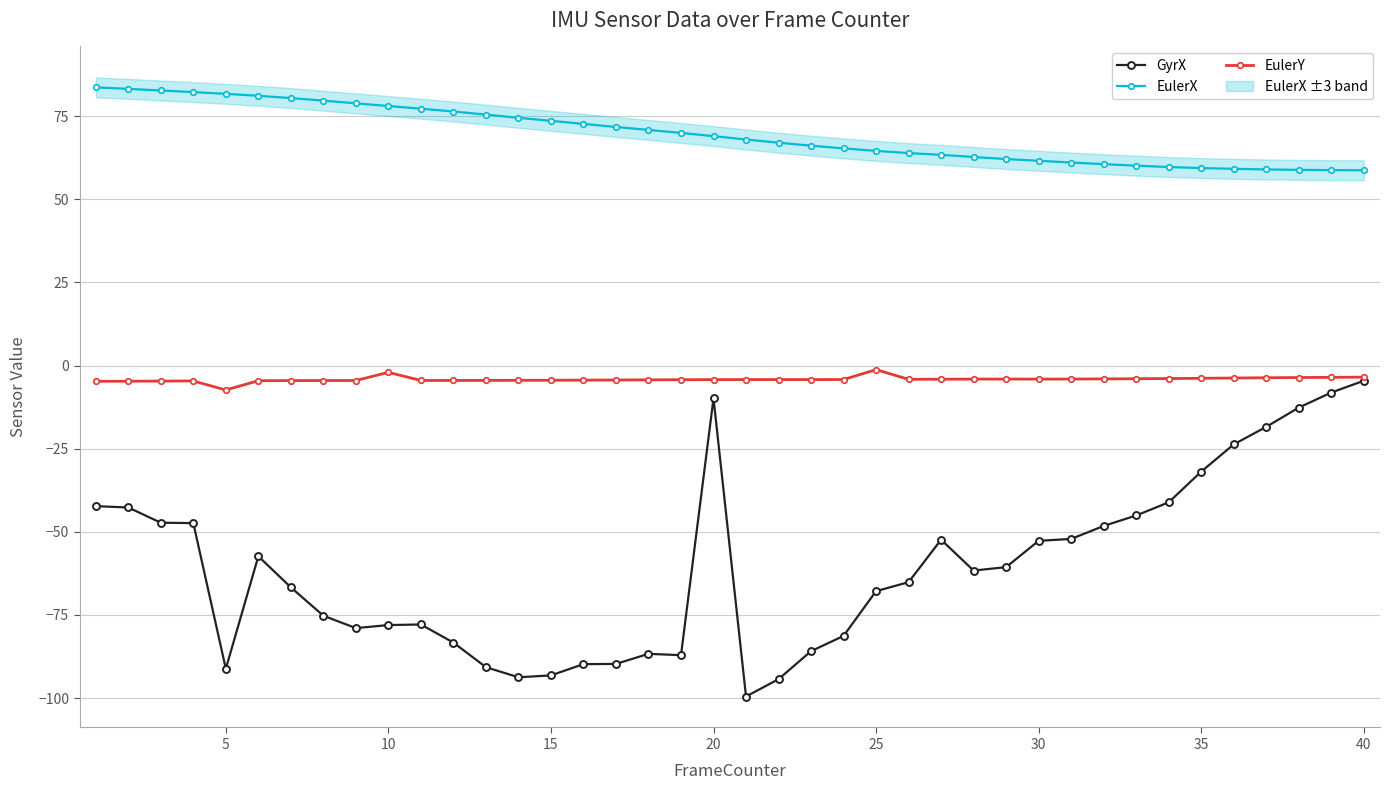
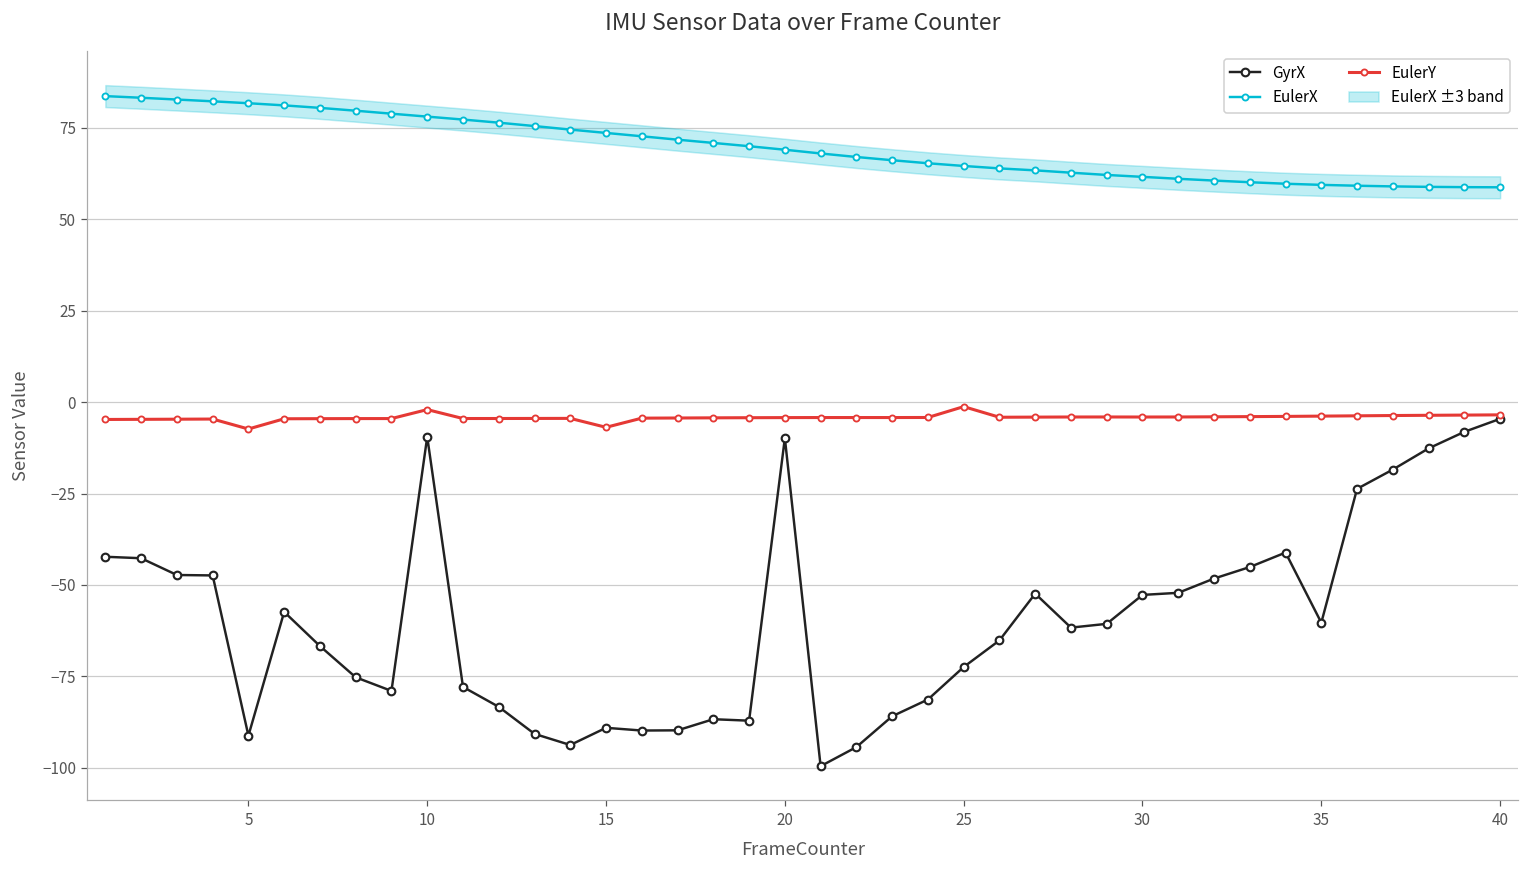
  {
    "GyrX": {
      "5": -91,
-     "10": -78,
-     "15": -93,
+     "10": -9,
+     "15": -89,
      "20": -10,
-     "25": -68,
+     "25": -72,
      "30": -53,
-     "35": -32,
+     "35": -60,
      "40": -5
    },
    "EulerY": {
      "5": -7,
      "10": -2,
-     "15": -4,
+     "15": -7,
      "20": -4,
      "25": -1,
      "30": -4,
      "35": -4,
      "40": -3
    }
  }
